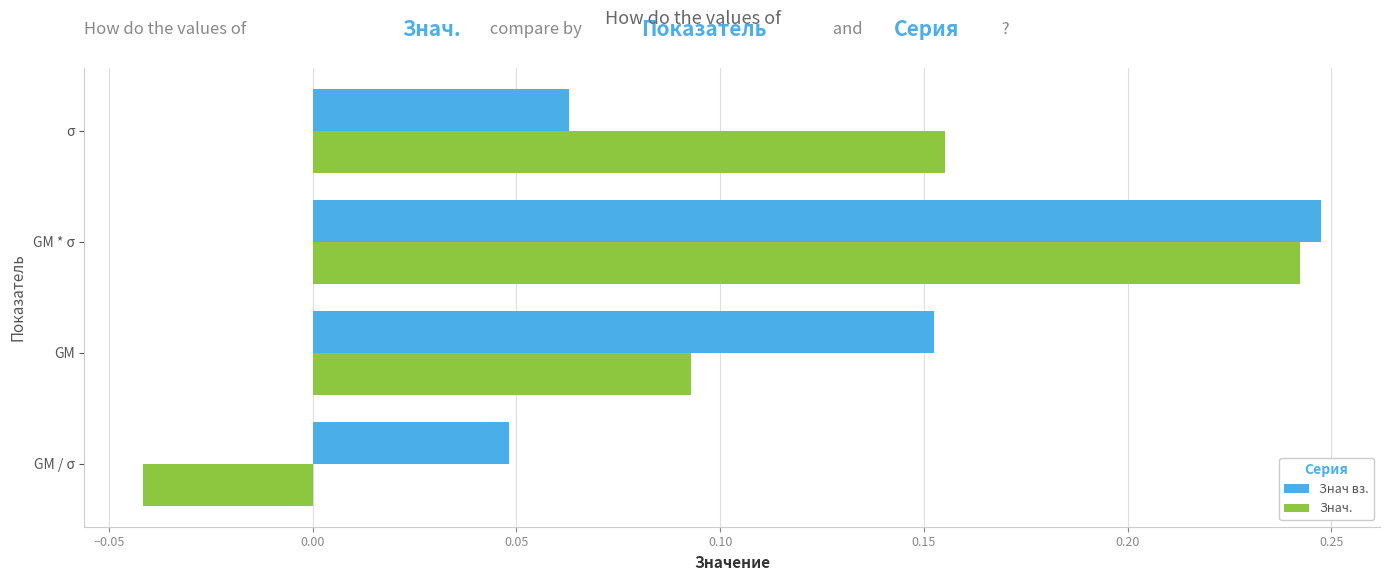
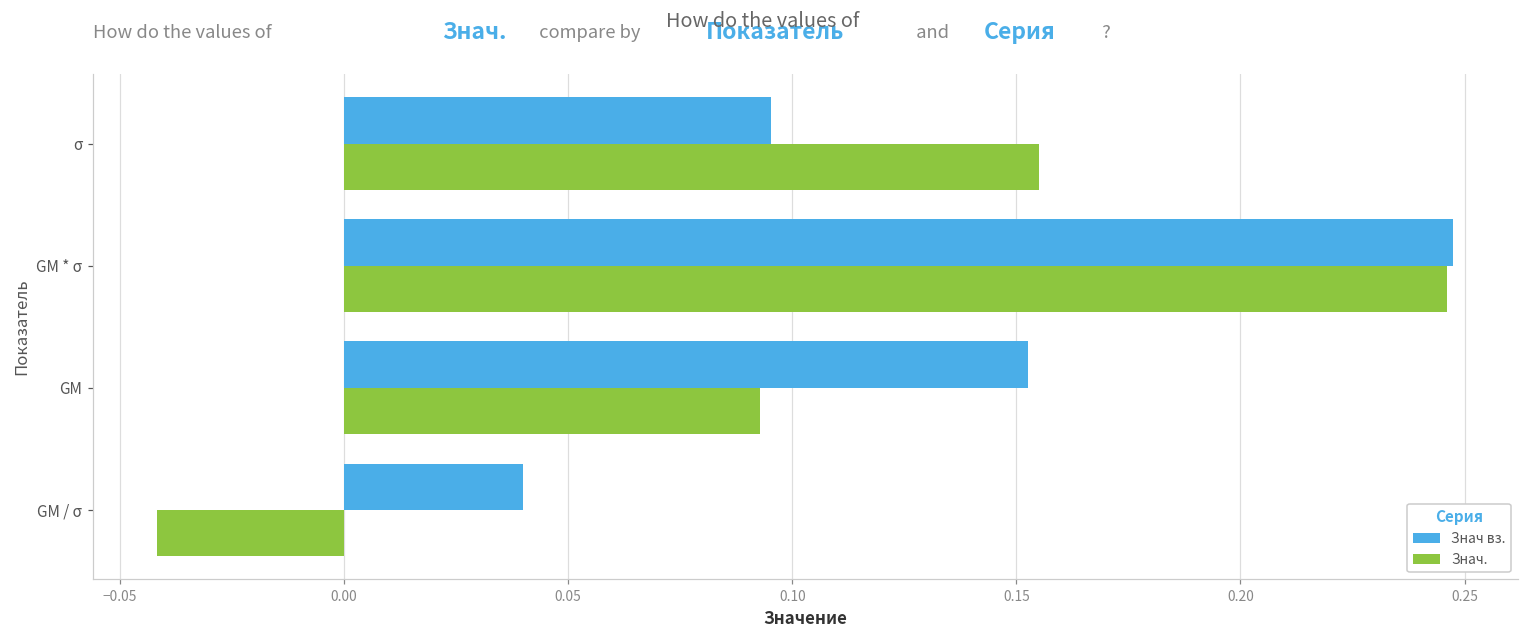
  {
    "Знач вз.": {
-     "σ": 0.063,
+     "σ": 0.095,
      "GM * σ": 0.247,
      "GM": 0.153,
-     "GM / σ": 0.048
+     "GM / σ": 0.040
    },
    "Знач.": {
      "σ": 0.155,
-     "GM * σ": 0.242,
+     "GM * σ": 0.246,
      "GM": 0.093,
      "GM / σ": -0.042
    }
  }
